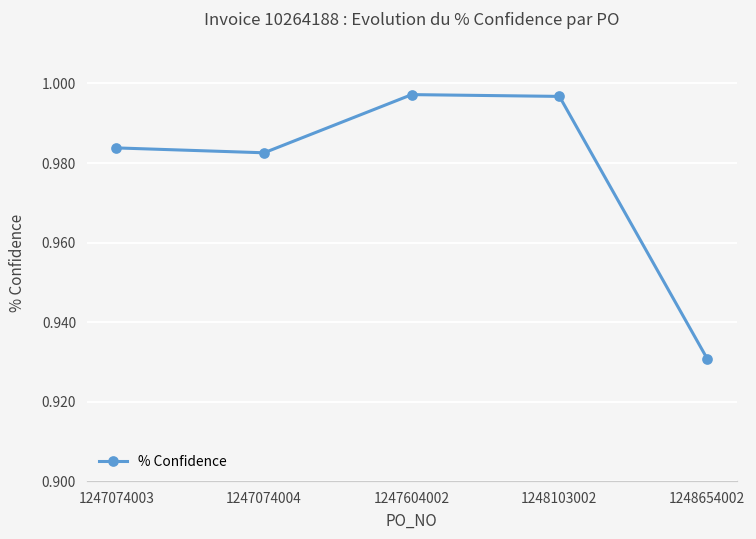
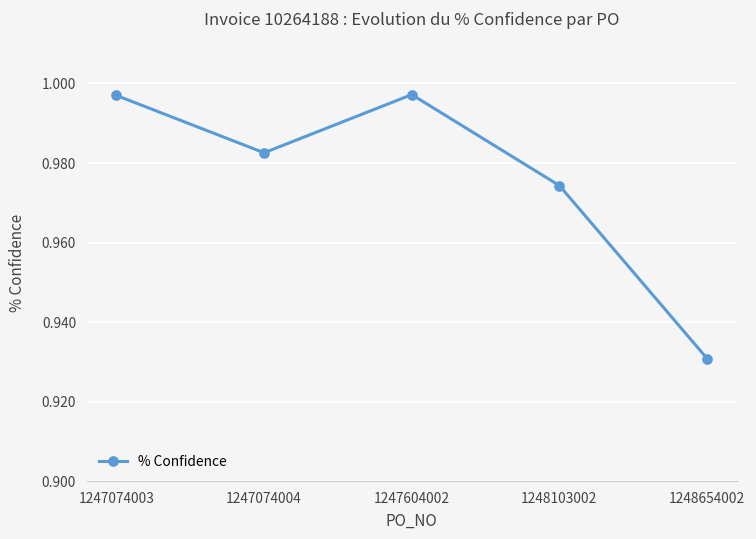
  {
-   "1247074003": 0.984,
+   "1247074003": 0.997,
    "1247074004": 0.983,
    "1247604002": 0.997,
-   "1248103002": 0.997,
+   "1248103002": 0.974,
    "1248654002": 0.931
  }
